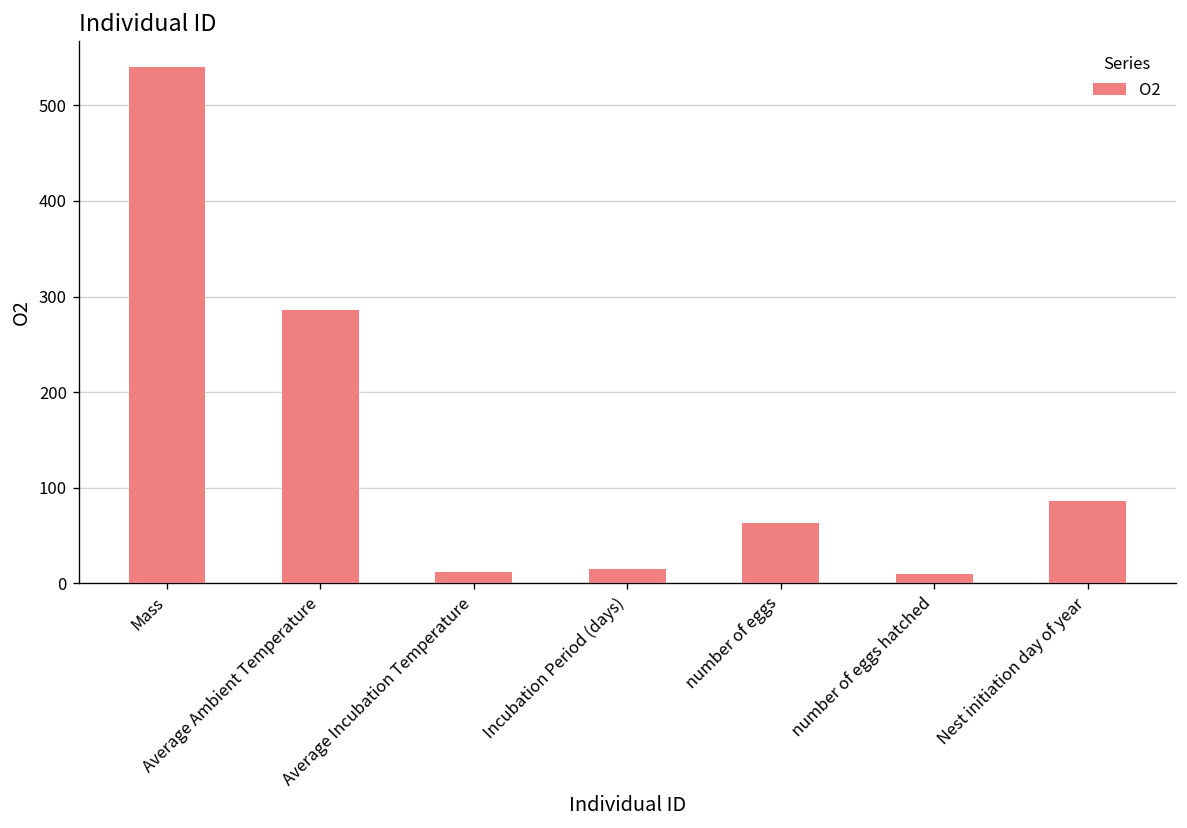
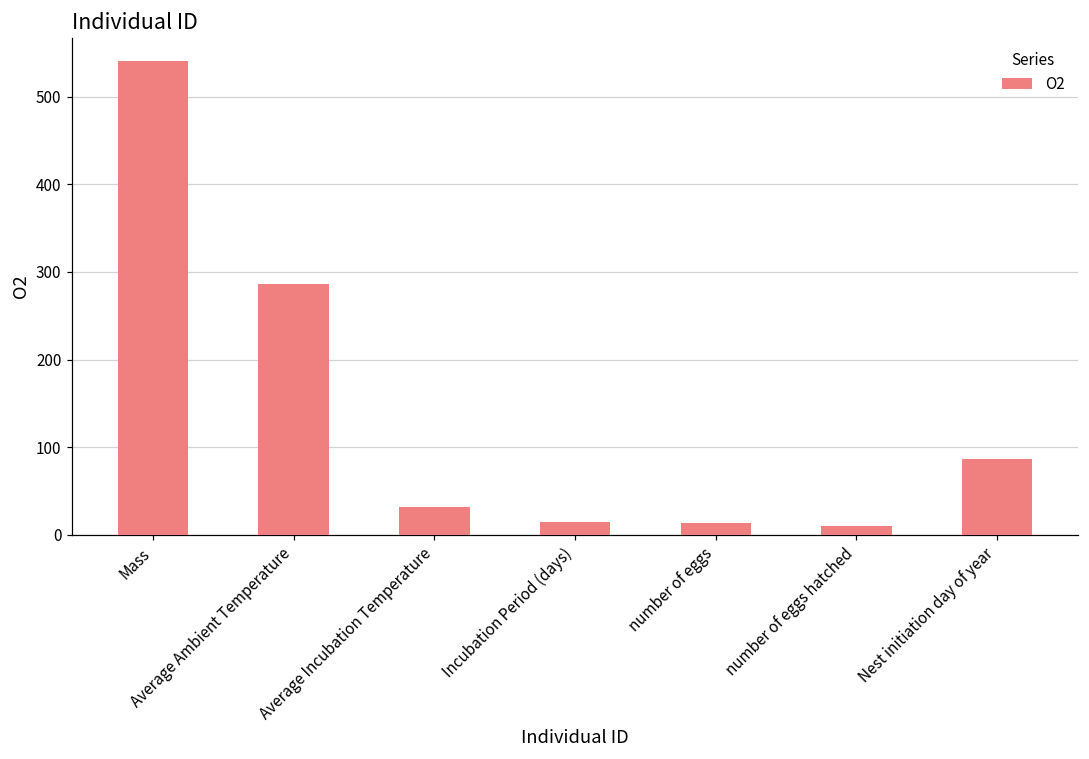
  {
    "Mass": 540,
    "Average Ambient Temperature": 290,
-   "Average Incubation Temperature": 10,
+   "Average Incubation Temperature": 30,
    "Incubation Period (days)": 20,
-   "number of eggs": 60,
+   "number of eggs": 10,
    "number of eggs hatched": 10,
    "Nest initiation day of year": 90
  }
